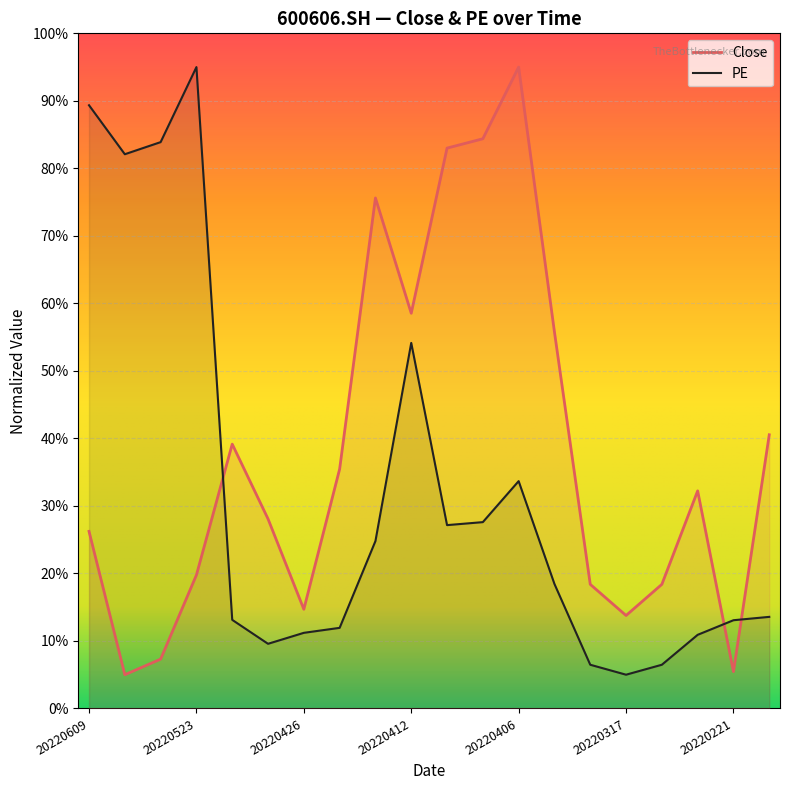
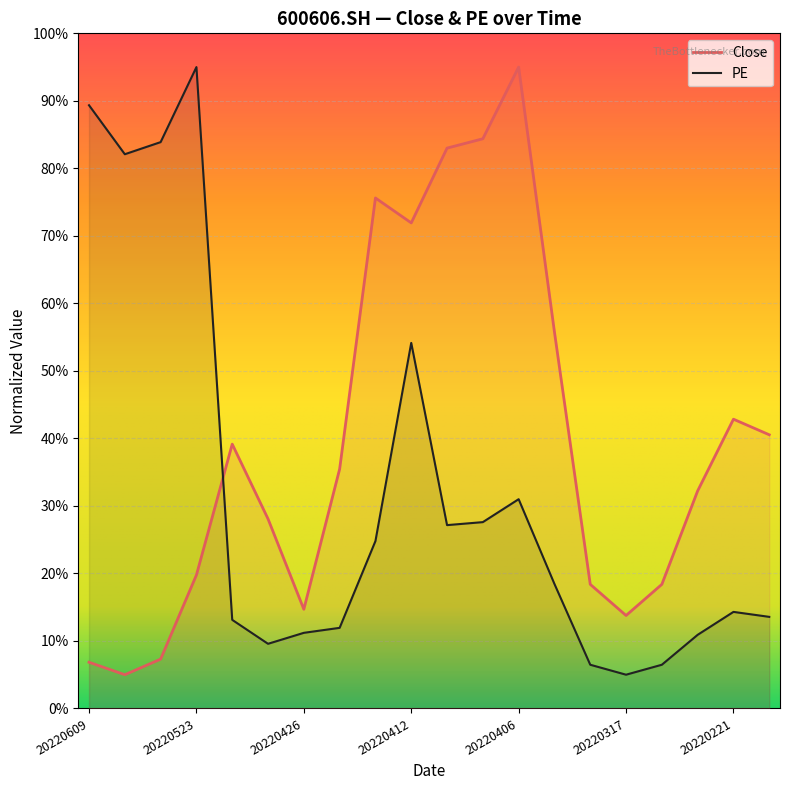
  {
    "Close": {
-     "20220609": "26%",
+     "20220609": "7%",
      "20220523": "20%",
      "20220426": "15%",
-     "20220412": "59%",
+     "20220412": "72%",
      "20220406": "95%",
      "20220317": "14%",
-     "20220221": "5%"
+     "20220221": "43%"
    },
    "PE": {
      "20220609": "89%",
      "20220523": "95%",
      "20220426": "11%",
      "20220412": "54%",
-     "20220406": "34%",
+     "20220406": "31%",
      "20220317": "5%",
-     "20220221": "13%"
+     "20220221": "14%"
    }
  }
